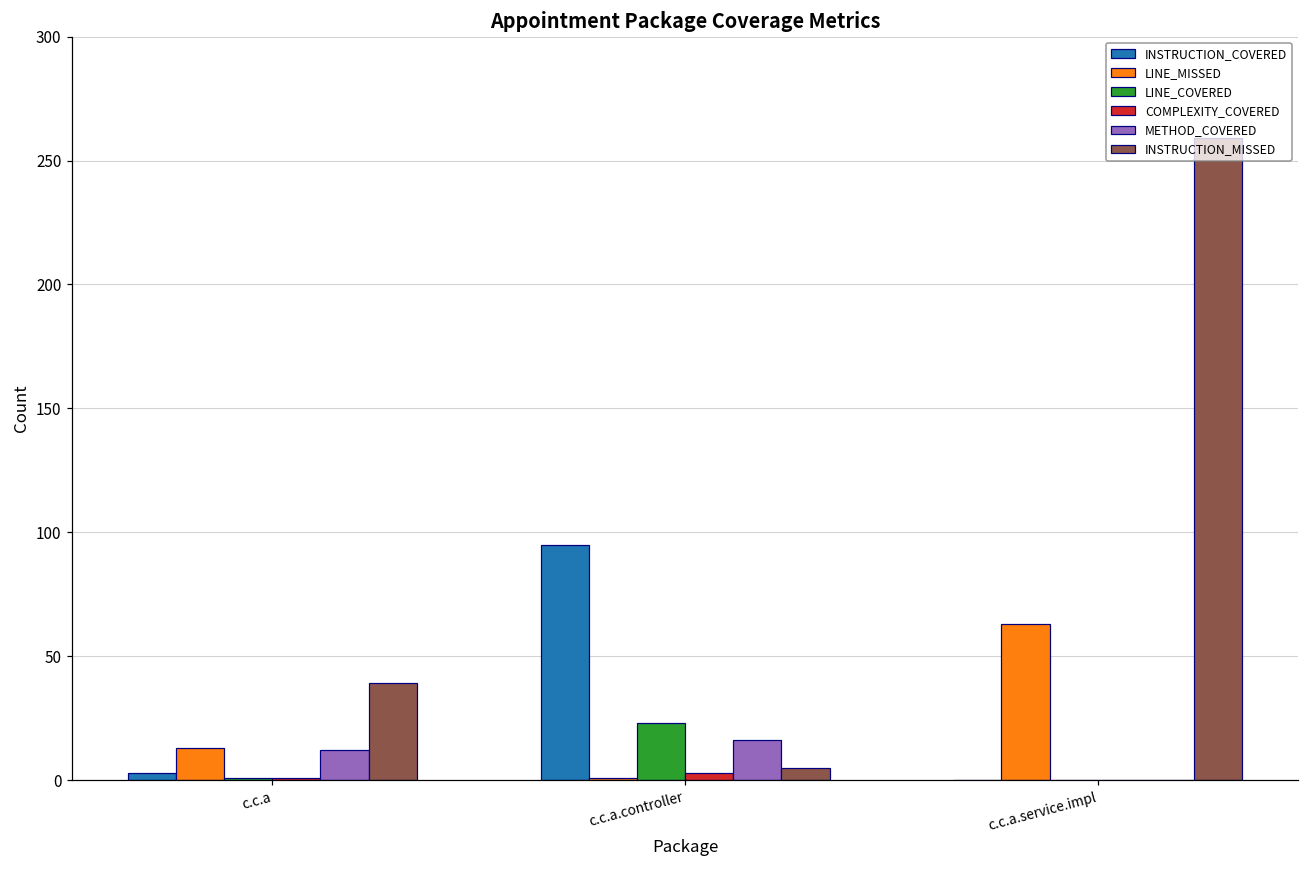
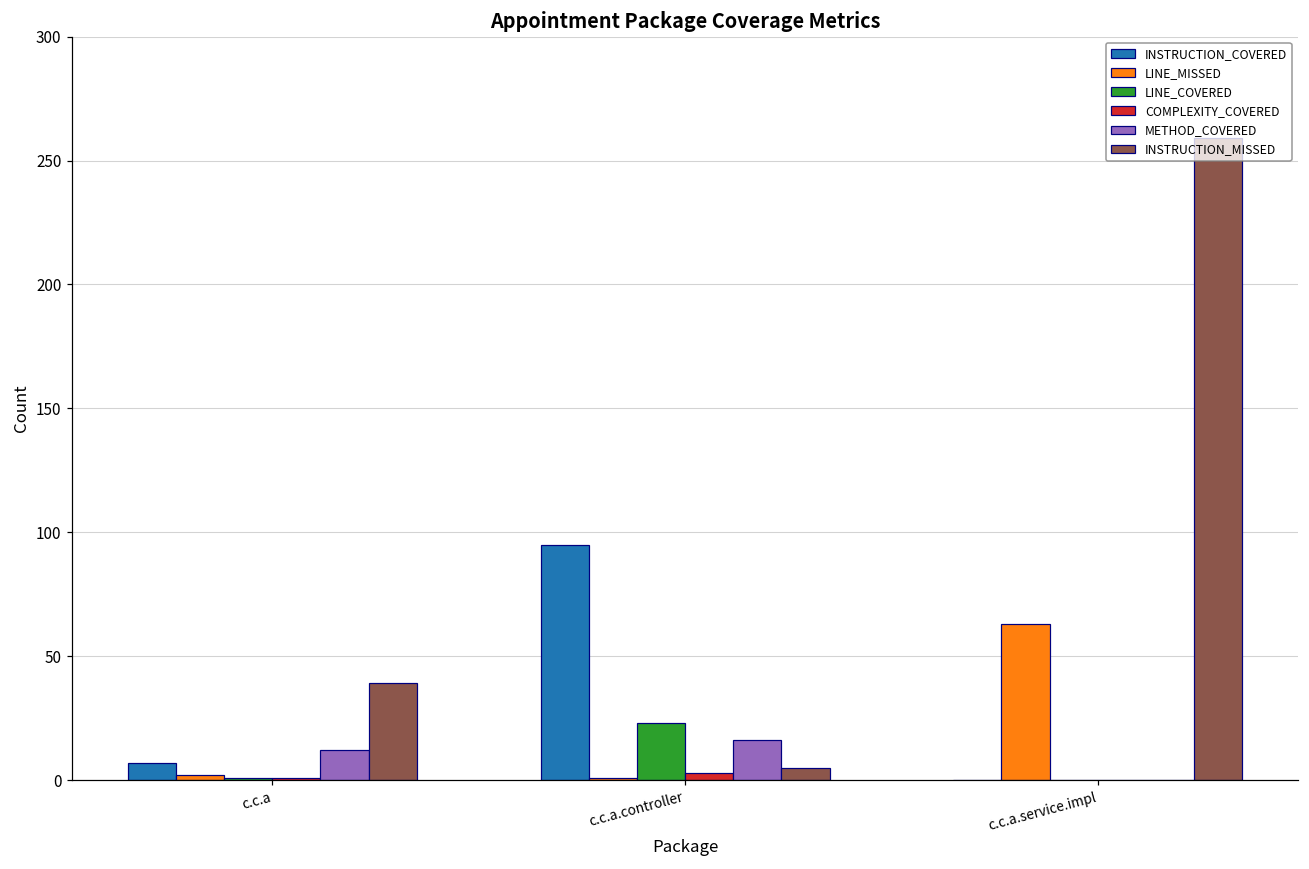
  {
    "INSTRUCTION_COVERED": {
-     "c.c.a": 3,
+     "c.c.a": 7,
      "c.c.a.controller": 95,
      "c.c.a.service.impl": 0
    },
    "LINE_MISSED": {
-     "c.c.a": 13,
+     "c.c.a": 2,
      "c.c.a.service.impl": 63
    },
    "LINE_COVERED": {
      "c.c.a.controller": 23,
      "c.c.a.service.impl": 0
    },
    "COMPLEXITY_COVERED": {
      "c.c.a.controller": 3,
      "c.c.a.service.impl": 0
    },
    "METHOD_COVERED": {
      "c.c.a": 12,
      "c.c.a.controller": 16,
      "c.c.a.service.impl": 0
    },
    "INSTRUCTION_MISSED": {
      "c.c.a": 39,
      "c.c.a.controller": 5
    }
  }
